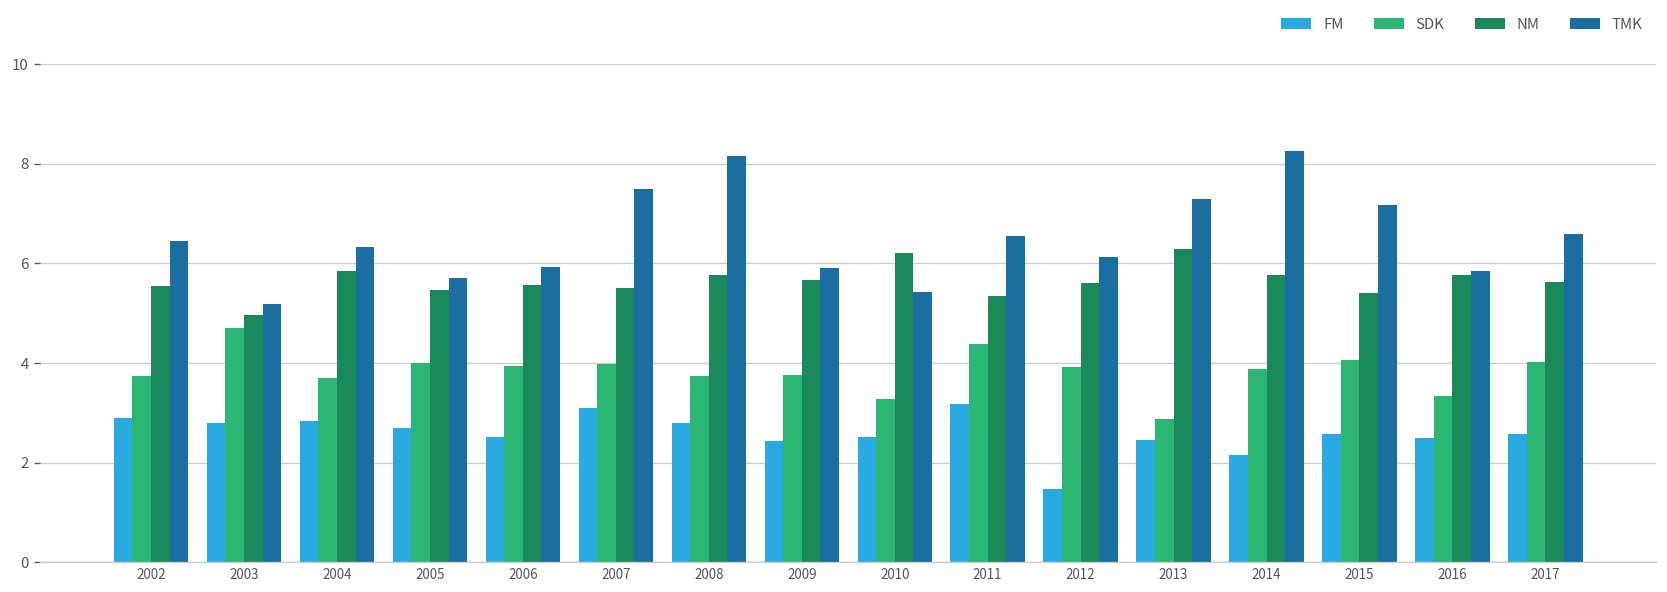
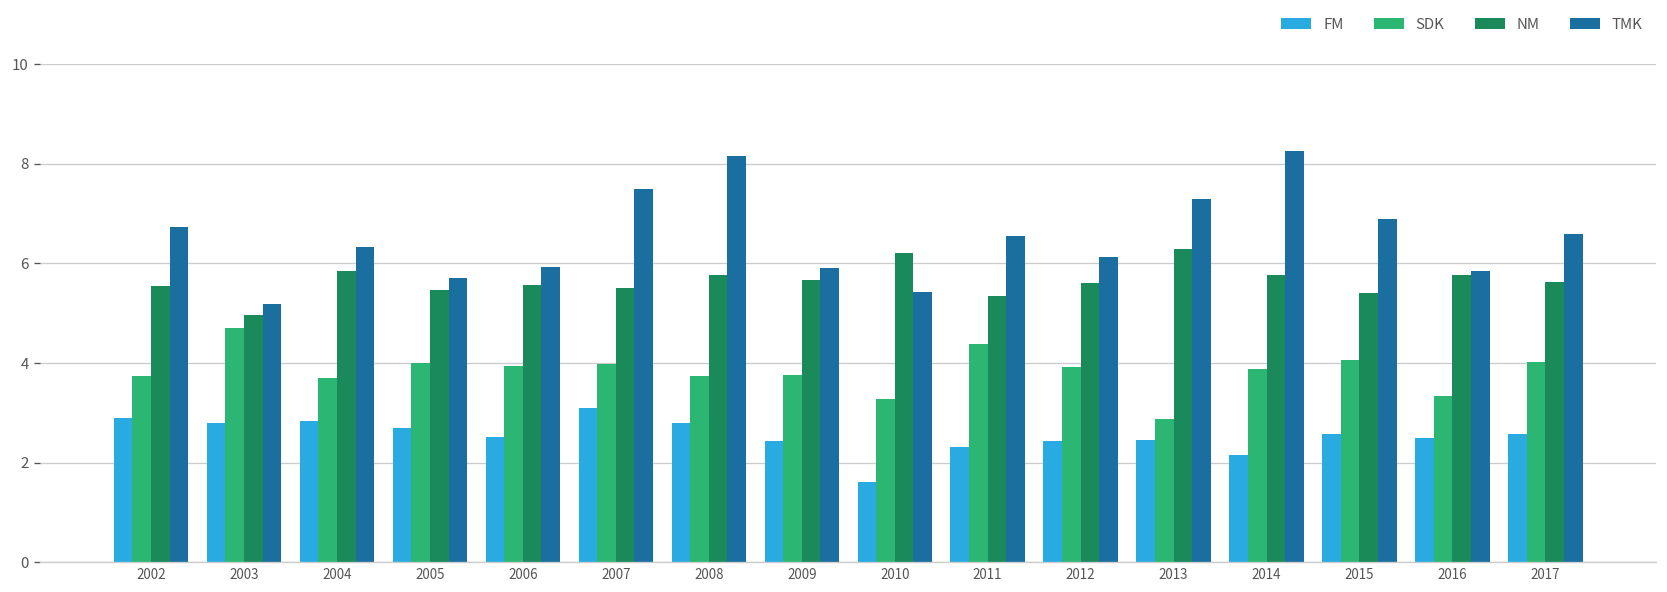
  {
    "FM": {
      "2002": 2.9,
      "2003": 2.8,
      "2004": 2.8,
      "2005": 2.7,
      "2006": 2.5,
      "2007": 3.1,
      "2008": 2.8,
      "2009": 2.4,
-     "2010": 2.5,
-     "2011": 3.2,
-     "2012": 1.5,
+     "2010": 1.6,
+     "2011": 2.3,
+     "2012": 2.4,
      "2013": 2.5,
      "2014": 2.1,
      "2015": 2.6,
      "2016": 2.5,
      "2017": 2.6
    },
    "TMK": {
-     "2002": 6.4,
+     "2002": 6.7,
      "2003": 5.2,
      "2004": 6.3,
      "2005": 5.7,
      "2006": 5.9,
      "2007": 7.5,
      "2008": 8.2,
      "2009": 5.9,
      "2010": 5.4,
      "2011": 6.5,
      "2012": 6.1,
      "2013": 7.3,
      "2014": 8.2,
-     "2015": 7.2,
+     "2015": 6.9,
      "2016": 5.9,
      "2017": 6.6
    }
  }
